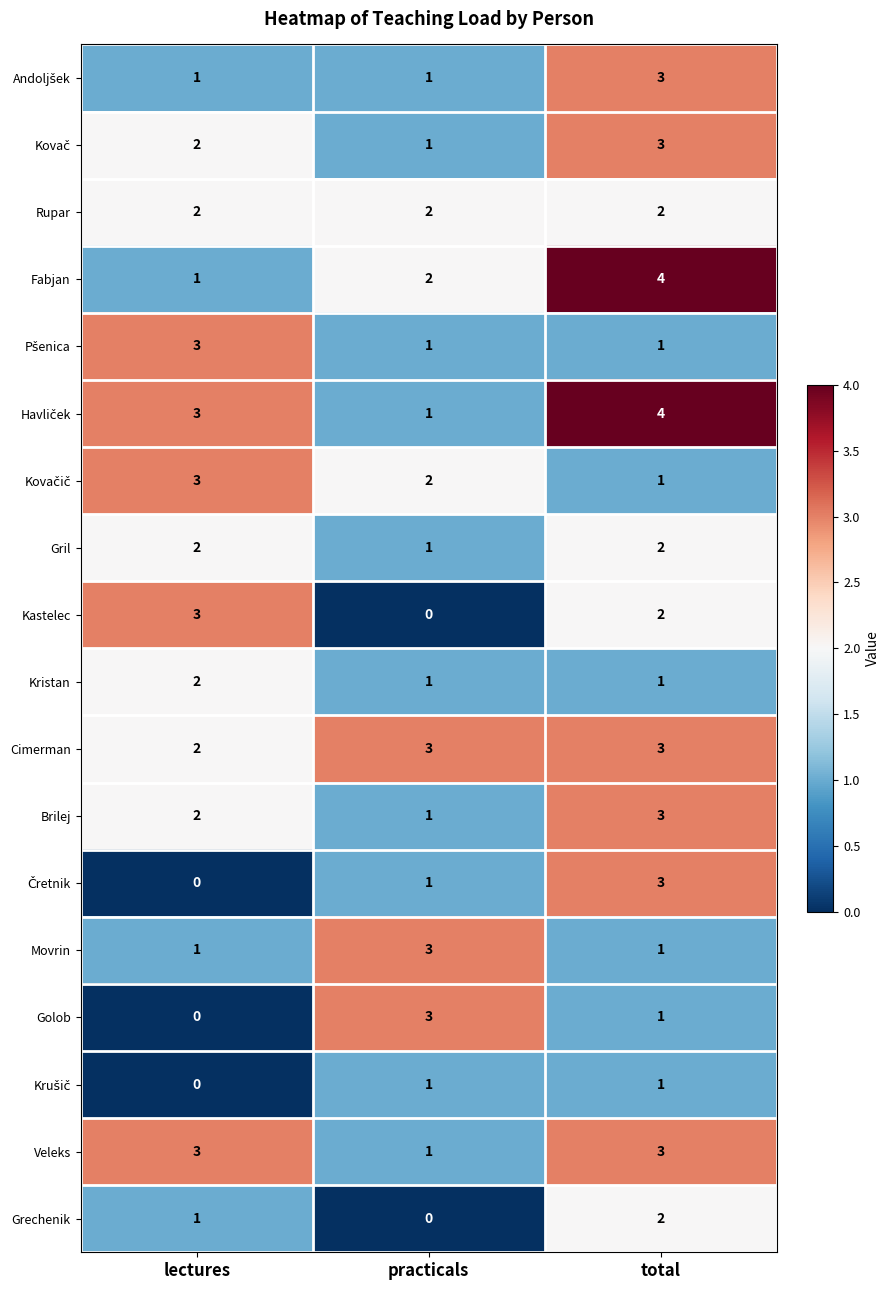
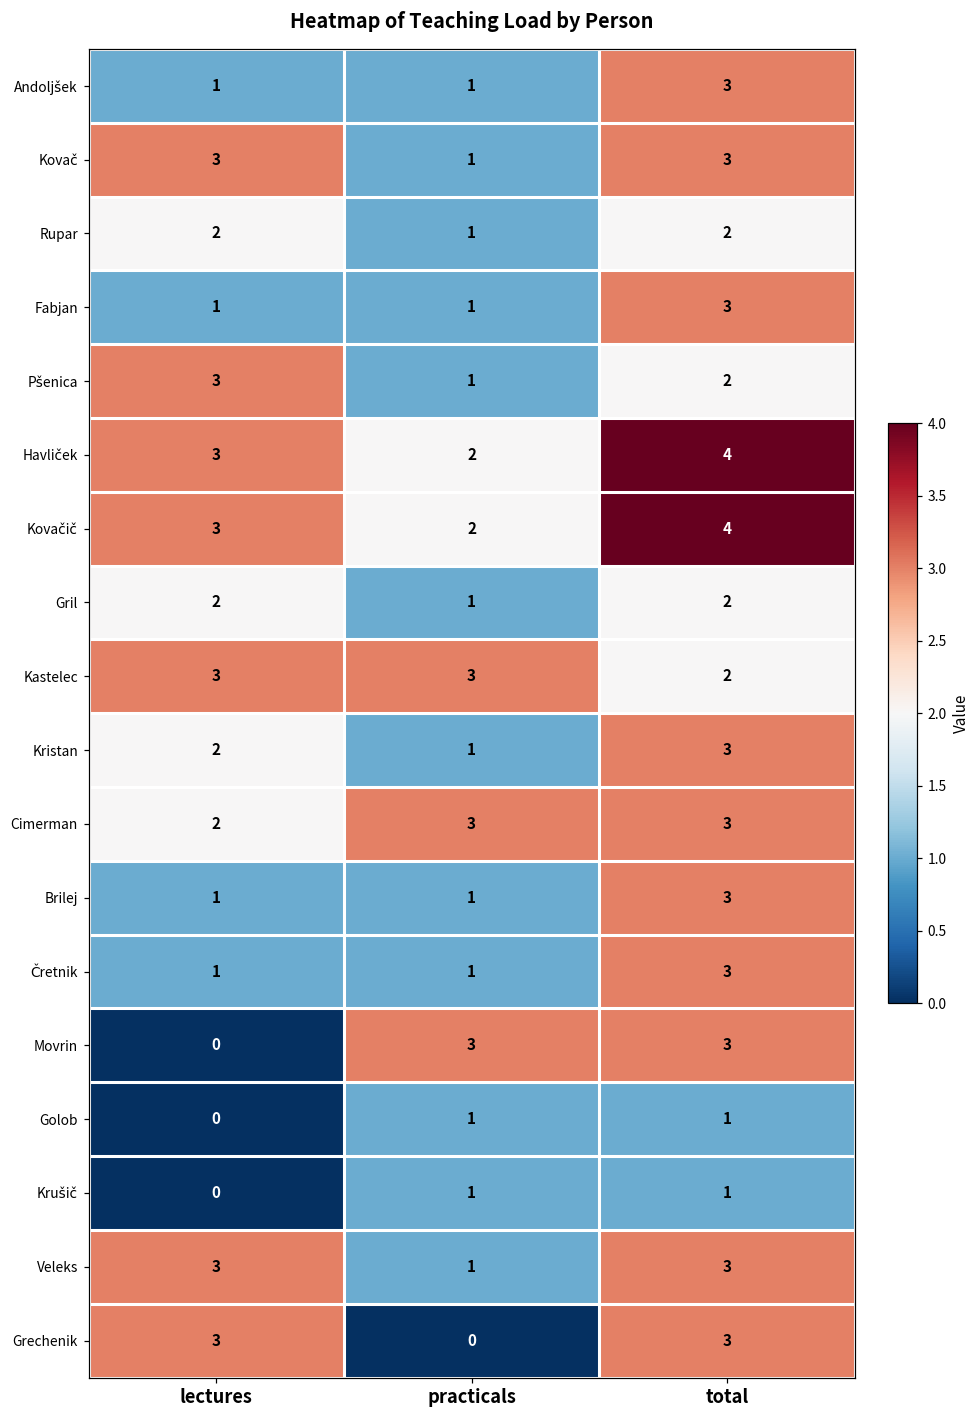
  {
    "Andoljšek": {
      "lectures": 1,
      "practicals": 1,
      "total": 3
    },
    "Kovač": {
-     "lectures": 2,
+     "lectures": 3,
      "practicals": 1,
      "total": 3
    },
    "Rupar": {
      "lectures": 2,
-     "practicals": 2,
+     "practicals": 1,
      "total": 2
    },
    "Fabjan": {
      "lectures": 1,
-     "practicals": 2,
-     "total": 4
+     "practicals": 1,
+     "total": 3
    },
    "Pšenica": {
      "lectures": 3,
      "practicals": 1,
-     "total": 1
+     "total": 2
    },
    "Havliček": {
      "lectures": 3,
-     "practicals": 1,
+     "practicals": 2,
      "total": 4
    },
    "Kovačič": {
      "lectures": 3,
      "practicals": 2,
-     "total": 1
+     "total": 4
    },
    "Gril": {
      "lectures": 2,
      "practicals": 1,
      "total": 2
    },
    "Kastelec": {
      "lectures": 3,
-     "practicals": 0,
+     "practicals": 3,
      "total": 2
    },
    "Kristan": {
      "lectures": 2,
      "practicals": 1,
-     "total": 1
+     "total": 3
    },
    "Cimerman": {
      "lectures": 2,
      "practicals": 3,
      "total": 3
    },
    "Brilej": {
-     "lectures": 2,
+     "lectures": 1,
      "practicals": 1,
      "total": 3
    },
    "Čretnik": {
-     "lectures": 0,
+     "lectures": 1,
      "practicals": 1,
      "total": 3
    },
    "Movrin": {
-     "lectures": 1,
+     "lectures": 0,
      "practicals": 3,
-     "total": 1
+     "total": 3
    },
    "Golob": {
      "lectures": 0,
-     "practicals": 3,
+     "practicals": 1,
      "total": 1
    },
    "Krušič": {
      "lectures": 0,
      "practicals": 1,
      "total": 1
    },
    "Veleks": {
      "lectures": 3,
      "practicals": 1,
      "total": 3
    },
    "Grechenik": {
-     "lectures": 1,
+     "lectures": 3,
      "practicals": 0,
-     "total": 2
+     "total": 3
    }
  }
